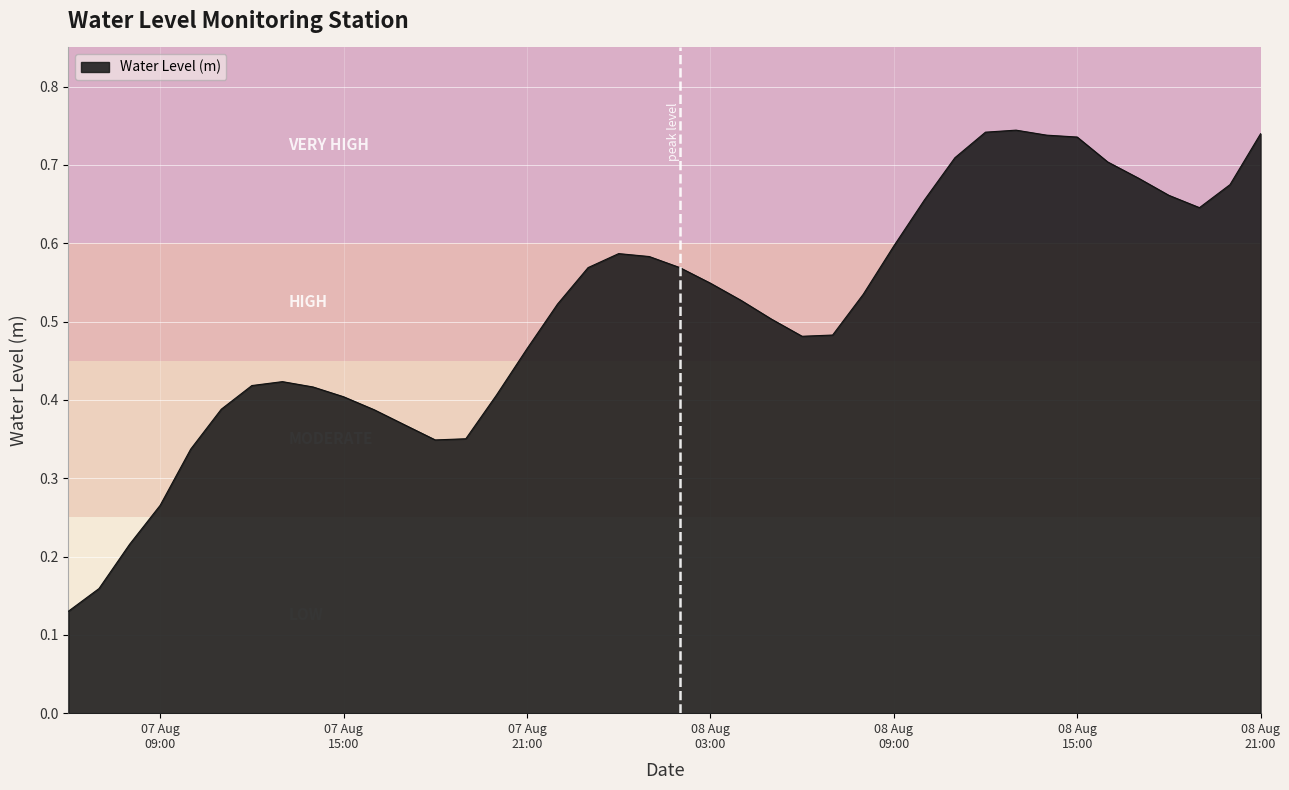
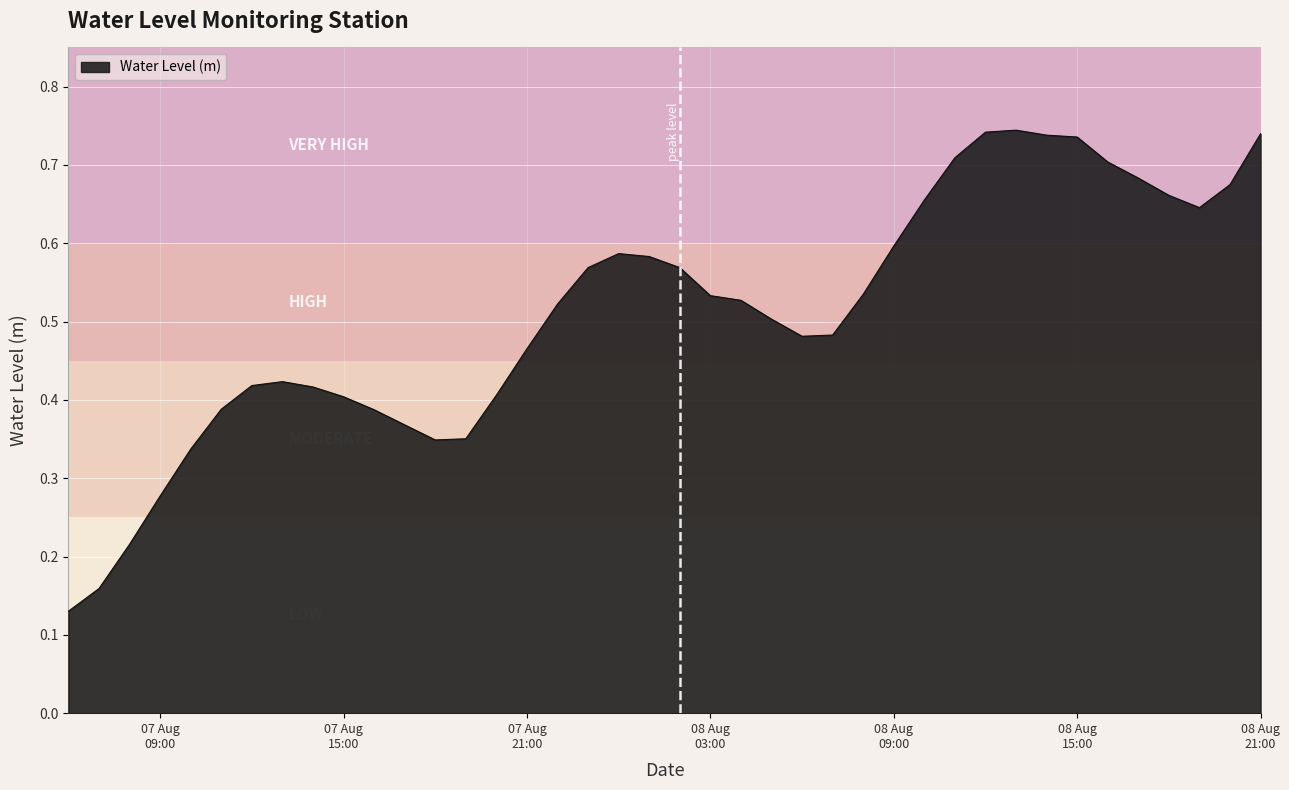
  {
-   "07 Aug 09:00": 0.27,
+   "07 Aug 09:00": 0.28,
    "07 Aug 15:00": 0.40,
    "07 Aug 21:00": 0.47,
-   "08 Aug 03:00": 0.55,
+   "08 Aug 03:00": 0.53,
    "08 Aug 09:00": 0.60,
    "08 Aug 15:00": 0.74,
    "08 Aug 21:00": 0.74
  }
